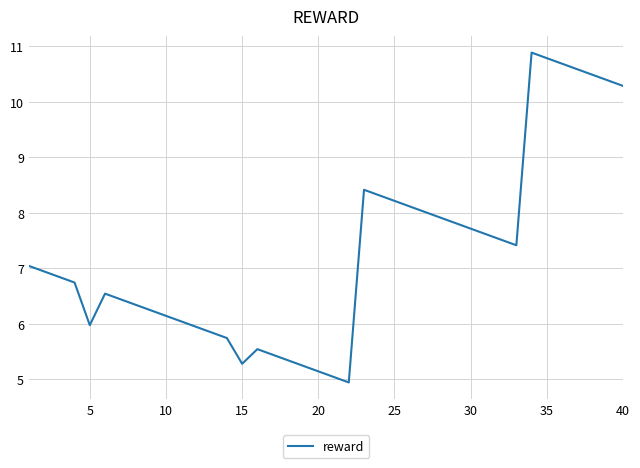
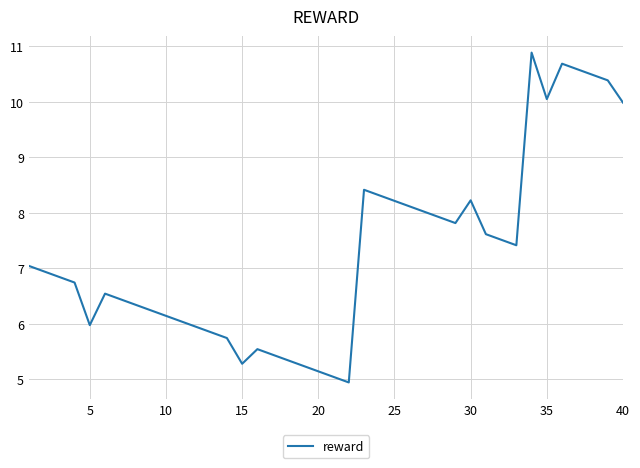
  {
    "5": 6.0,
    "10": 6.1,
    "15": 5.3,
    "20": 5.1,
    "25": 8.2,
-   "30": 7.7,
-   "35": 10.8,
-   "40": 10.3
+   "30": 8.2,
+   "35": 10.0,
+   "40": 10.0
  }
